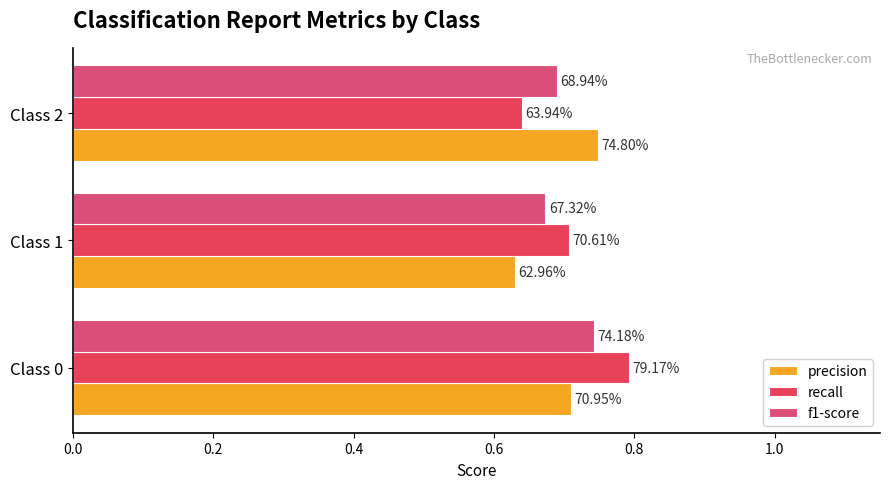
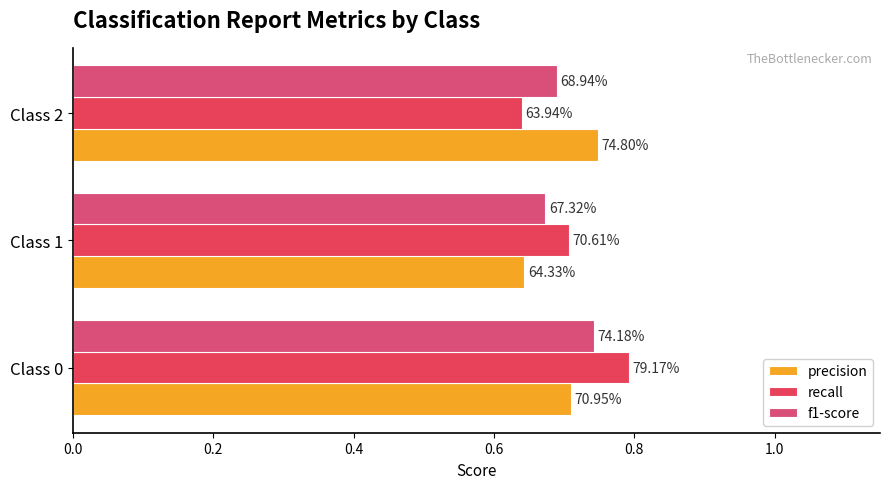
  {
    "precision": {
      "Class 2": "74.80%",
-     "Class 1": "62.96%",
+     "Class 1": "64.33%",
      "Class 0": "70.95%"
    }
  }
